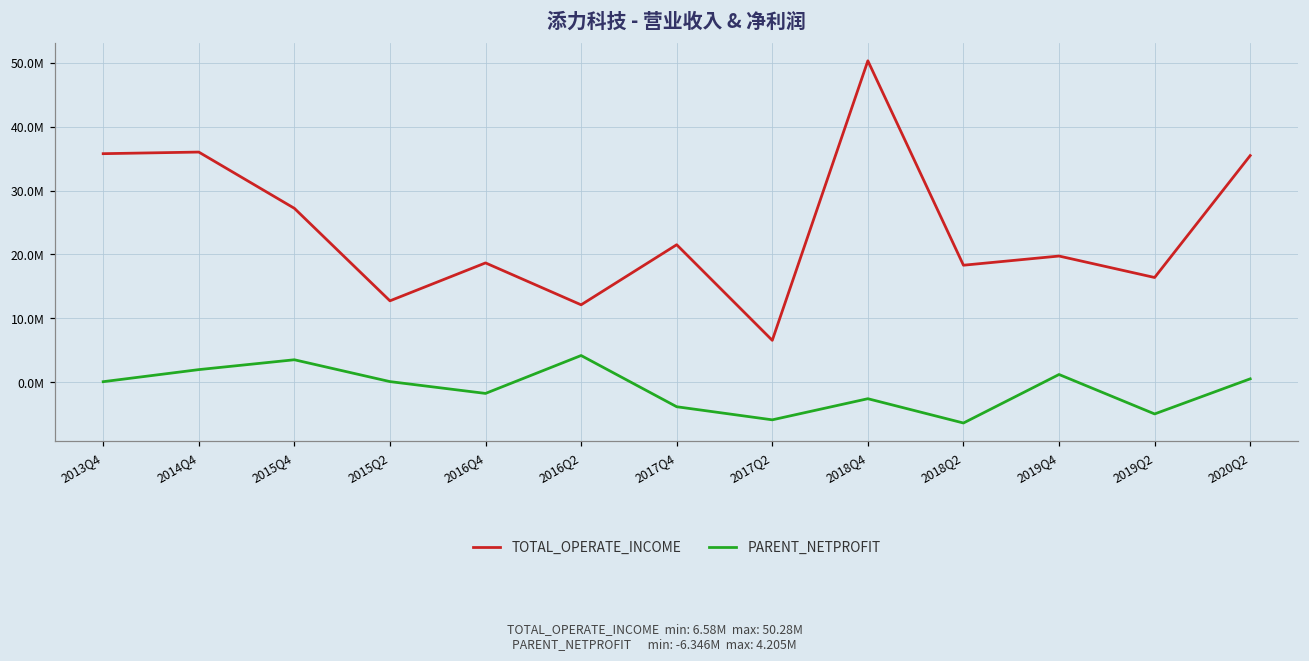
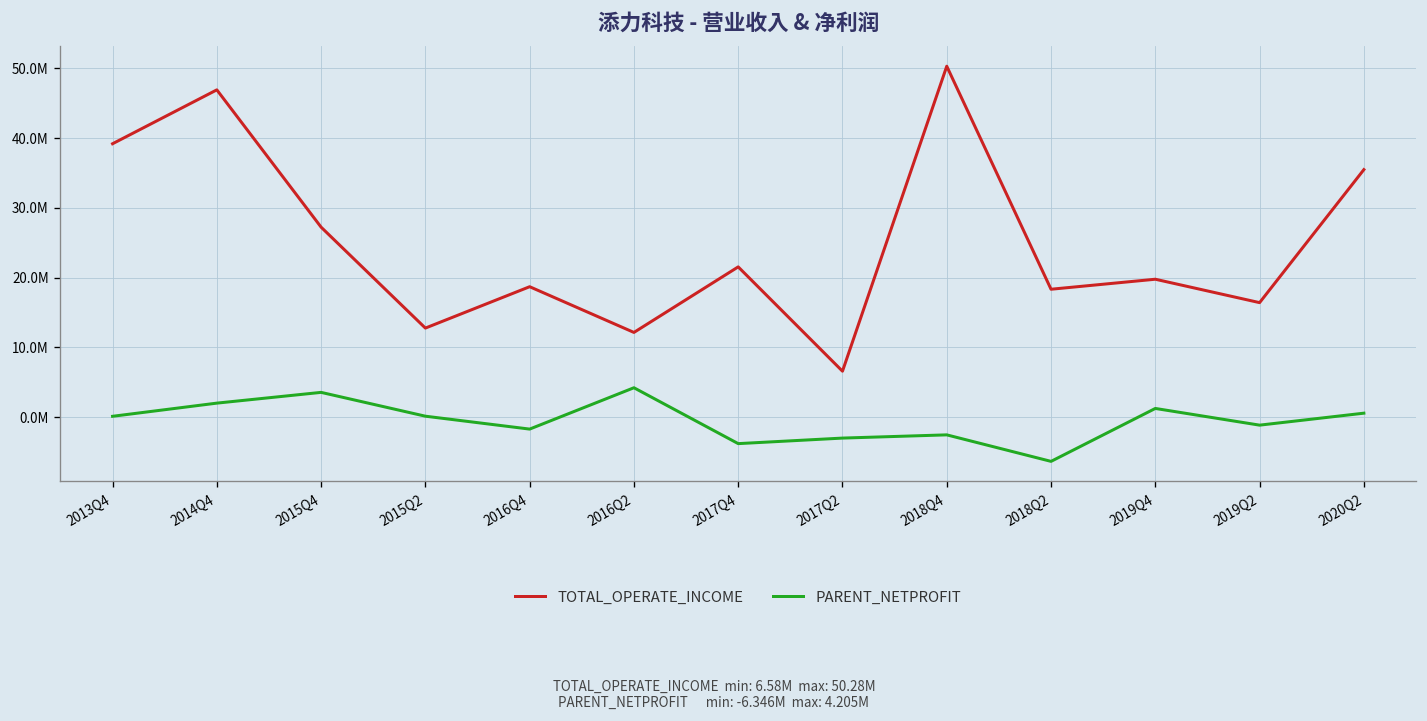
  {
    "TOTAL_OPERATE_INCOME": {
-     "2013Q4": 36000000,
-     "2014Q4": 36000000,
+     "2013Q4": 39000000,
+     "2014Q4": 47000000,
      "2015Q4": 27000000,
      "2015Q2": 13000000,
      "2016Q4": 19000000,
      "2016Q2": 12000000,
      "2017Q4": 22000000,
      "2017Q2": 7000000,
      "2018Q4": 50000000,
      "2018Q2": 18000000,
      "2019Q4": 20000000,
      "2019Q2": 16000000,
      "2020Q2": 35000000
    },
    "PARENT_NETPROFIT": {
      "2013Q4": 0,
      "2014Q4": 2000000,
      "2015Q4": 4000000,
      "2015Q2": 0,
      "2016Q4": -2000000,
      "2016Q2": 4000000,
      "2017Q4": -4000000,
-     "2017Q2": -6000000,
+     "2017Q2": -3000000,
      "2018Q4": -3000000,
      "2018Q2": -6000000,
      "2019Q4": 1000000,
-     "2019Q2": -5000000,
+     "2019Q2": -1000000,
      "2020Q2": 1000000
    }
  }
